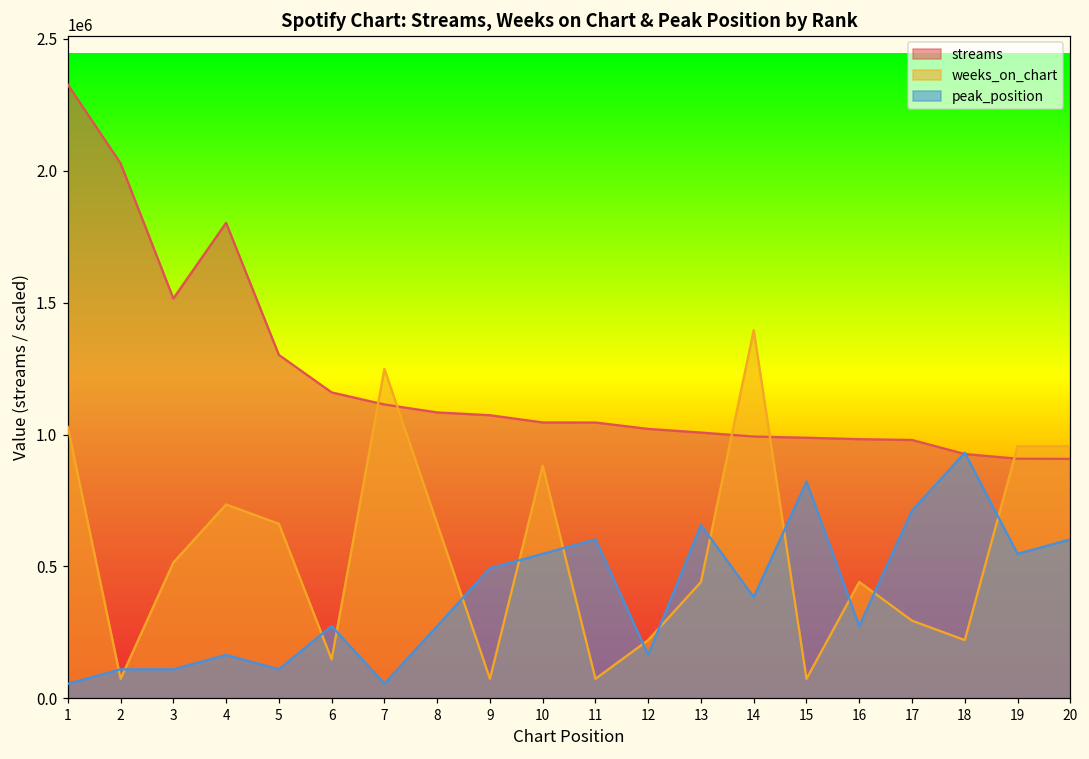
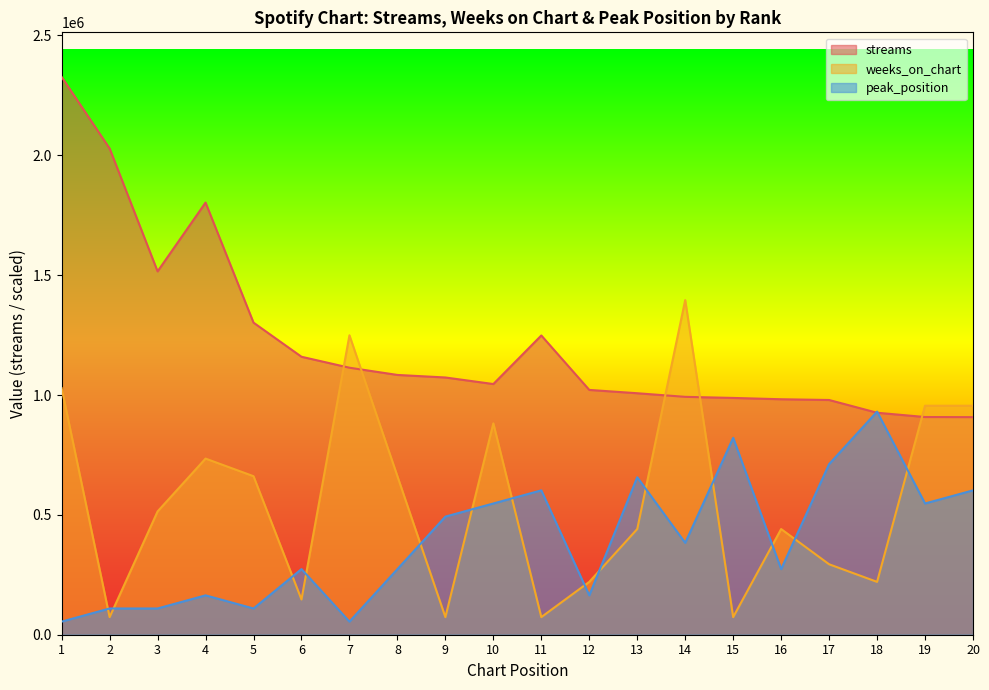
  {
    "streams": {
      "1": 2330000,
      "2": 2030000,
      "3": 1520000,
      "4": 1800000,
      "5": 1300000,
      "6": 1160000,
      "7": 1110000,
      "8": 1080000,
      "9": 1070000,
      "10": 1050000,
-     "11": 1050000,
+     "11": 1250000,
      "12": 1020000,
      "13": 1010000,
      "14": 990000,
      "15": 990000,
      "16": 980000,
      "17": 980000,
      "19": 910000,
      "20": 910000
    },
    "weeks_on_chart": {
      "1": 1030000,
      "2": 70000,
      "3": 510000,
      "4": 730000,
      "5": 660000,
      "6": 150000,
      "7": 1250000,
      "8": 660000,
      "9": 70000,
      "10": 880000,
      "11": 70000,
      "12": 220000,
      "13": 440000,
      "14": 1400000,
      "15": 70000,
      "16": 440000,
      "17": 290000,
      "18": 220000,
      "19": 960000,
      "20": 960000
    },
    "peak_position": {
      "1": 50000,
      "2": 110000,
      "3": 110000,
      "4": 160000,
      "5": 110000,
      "6": 270000,
      "7": 50000,
      "8": 270000,
      "9": 490000,
      "10": 550000,
      "11": 600000,
      "12": 160000,
      "13": 660000,
      "14": 380000,
      "15": 820000,
      "16": 270000,
      "17": 710000,
      "19": 550000,
      "20": 600000
    }
  }
